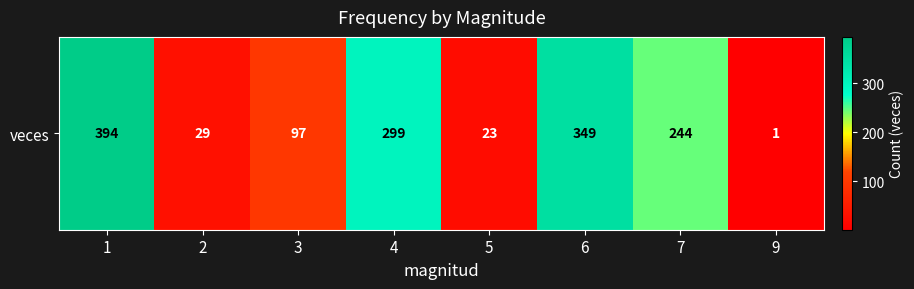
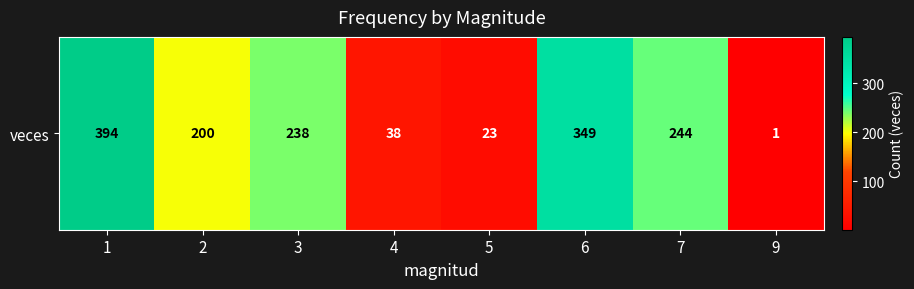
  {
    "veces": {
      "1": 394,
-     "2": 29,
-     "3": 97,
-     "4": 299,
+     "2": 200,
+     "3": 238,
+     "4": 38,
      "5": 23,
      "6": 349,
      "7": 244,
      "9": 1
    }
  }
